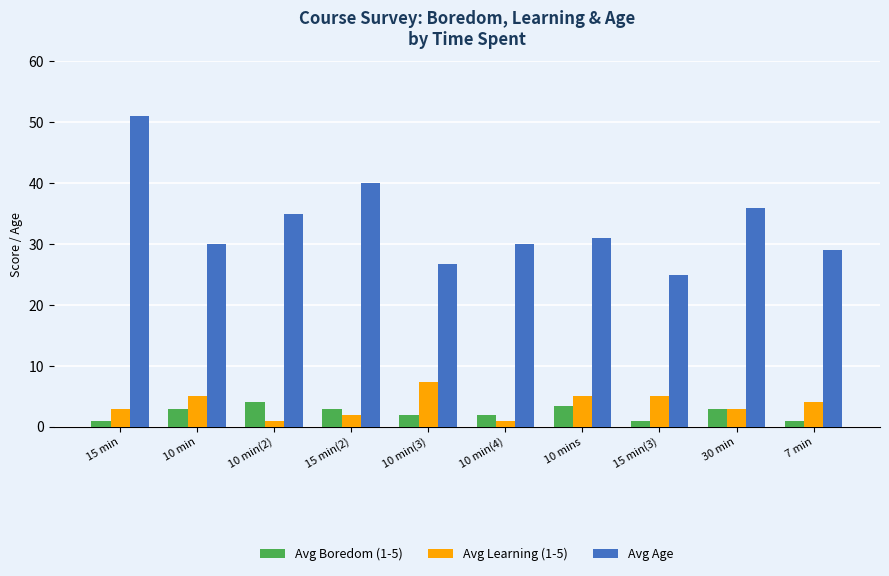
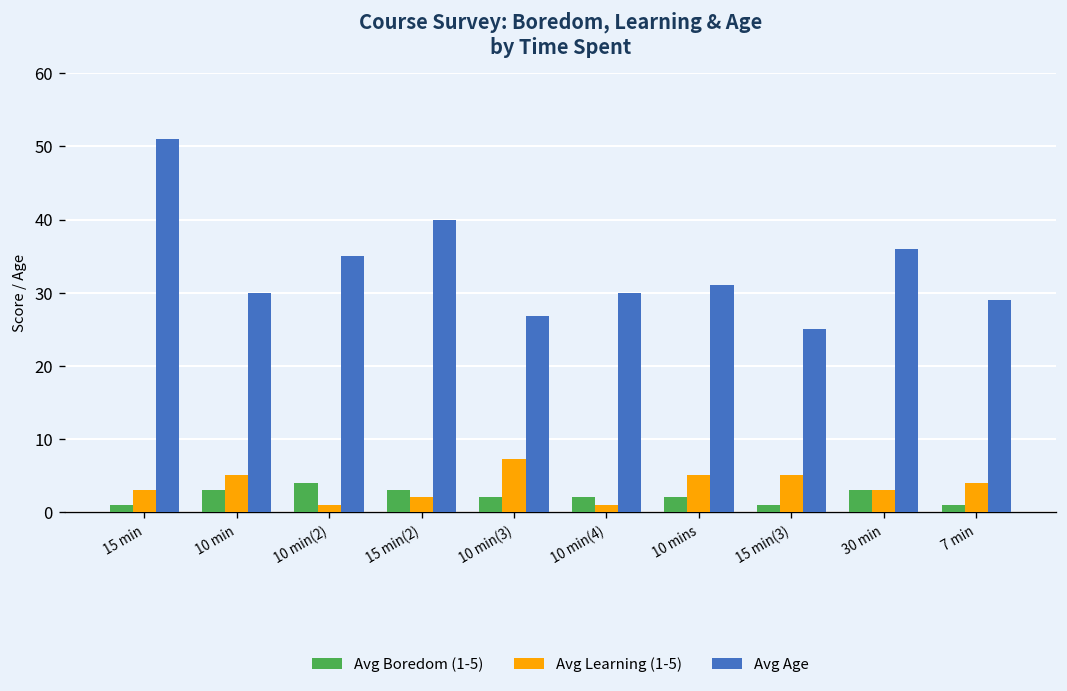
  {
    "Avg Boredom (1-5)": {
      "15 min": 1,
      "10 min": 3,
      "10 min(2)": 4,
      "15 min(2)": 3,
      "10 min(3)": 2,
      "10 min(4)": 2,
-     "10 mins": 3,
+     "10 mins": 2,
      "15 min(3)": 1,
      "30 min": 3,
      "7 min": 1
    },
    "Avg Learning (1-5)": {
      "15 min": 3,
      "10 min": 5,
      "10 min(2)": 1,
      "15 min(2)": 2,
      "10 min(3)": 7,
      "10 min(4)": 1,
      "10 mins": 5,
      "15 min(3)": 5,
      "30 min": 3,
      "7 min": 4
    },
    "Avg Age": {
      "15 min": 51,
      "10 min": 30,
      "10 min(2)": 35,
      "15 min(2)": 40,
      "10 min(3)": 27,
      "10 min(4)": 30,
      "10 mins": 31,
      "15 min(3)": 25,
      "30 min": 36,
      "7 min": 29
    }
  }
